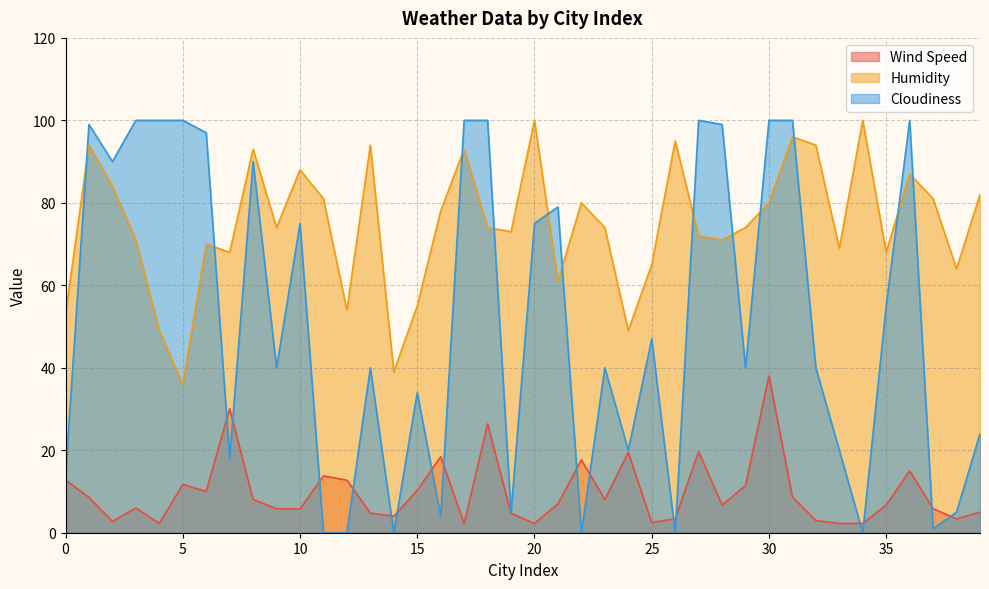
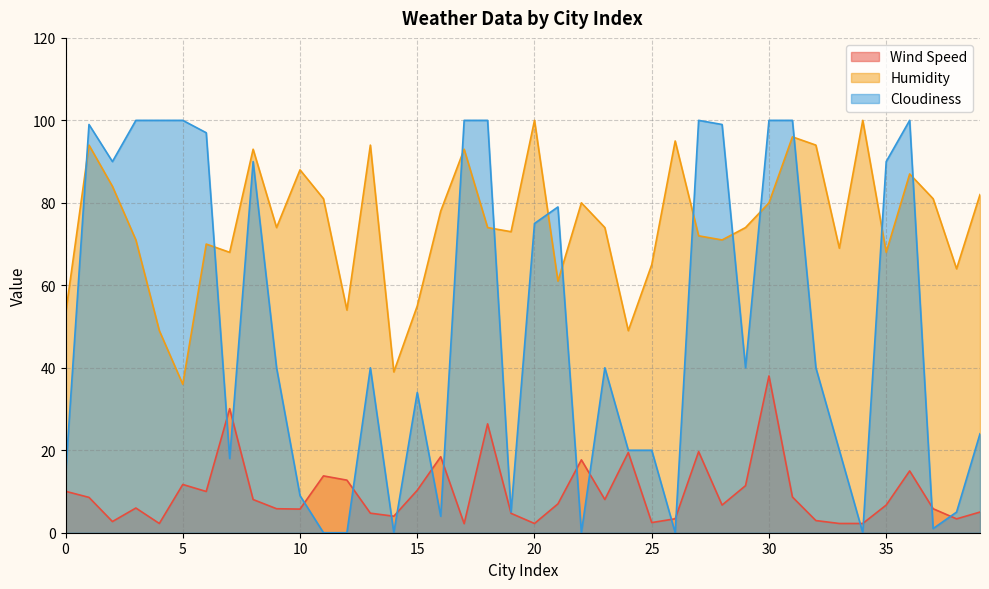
  {
    "Wind Speed": {
-     "0": 13,
+     "0": 10,
      "5": 12,
      "10": 6,
      "15": 10,
      "20": 2,
      "25": 2,
      "30": 38,
      "35": 7
    },
    "Humidity": {
      "0": 53,
      "5": 36,
      "10": 88,
      "15": 55,
      "20": 100,
      "25": 65,
      "30": 80,
      "35": 68
    },
    "Cloudiness": {
      "0": 14,
      "5": 100,
-     "10": 75,
+     "10": 9,
      "15": 34,
      "20": 75,
-     "25": 47,
+     "25": 20,
      "30": 100,
-     "35": 55
+     "35": 90
    }
  }
